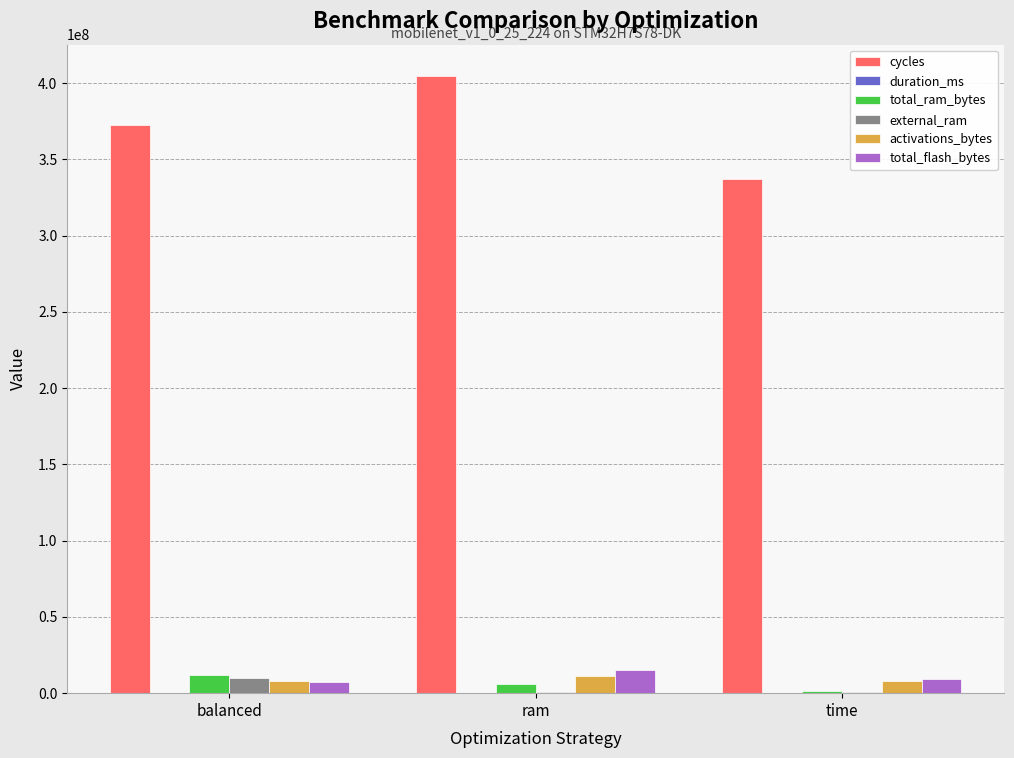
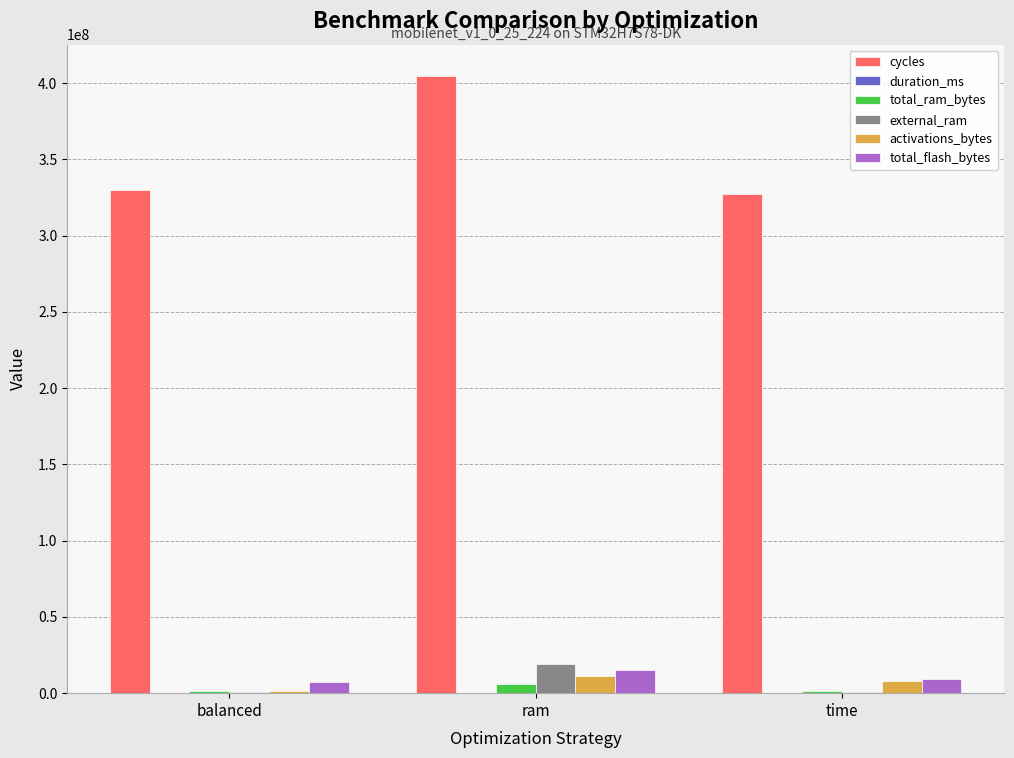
  {
    "cycles": {
-     "balanced": 372000000,
+     "balanced": 330000000,
      "ram": 405000000,
-     "time": 337000000
+     "time": 327000000
    },
    "total_ram_bytes": {
-     "balanced": 12000000,
+     "balanced": 1000000,
      "ram": 6000000
    },
    "external_ram": {
-     "balanced": 10000000,
-     "ram": 1000000
+     "balanced": 1000000,
+     "ram": 19000000
    },
    "activations_bytes": {
-     "balanced": 8000000,
+     "balanced": 1000000,
      "ram": 11000000,
      "time": 8000000
    },
    "total_flash_bytes": {
      "balanced": 7000000,
      "ram": 15000000,
      "time": 9000000
    }
  }
